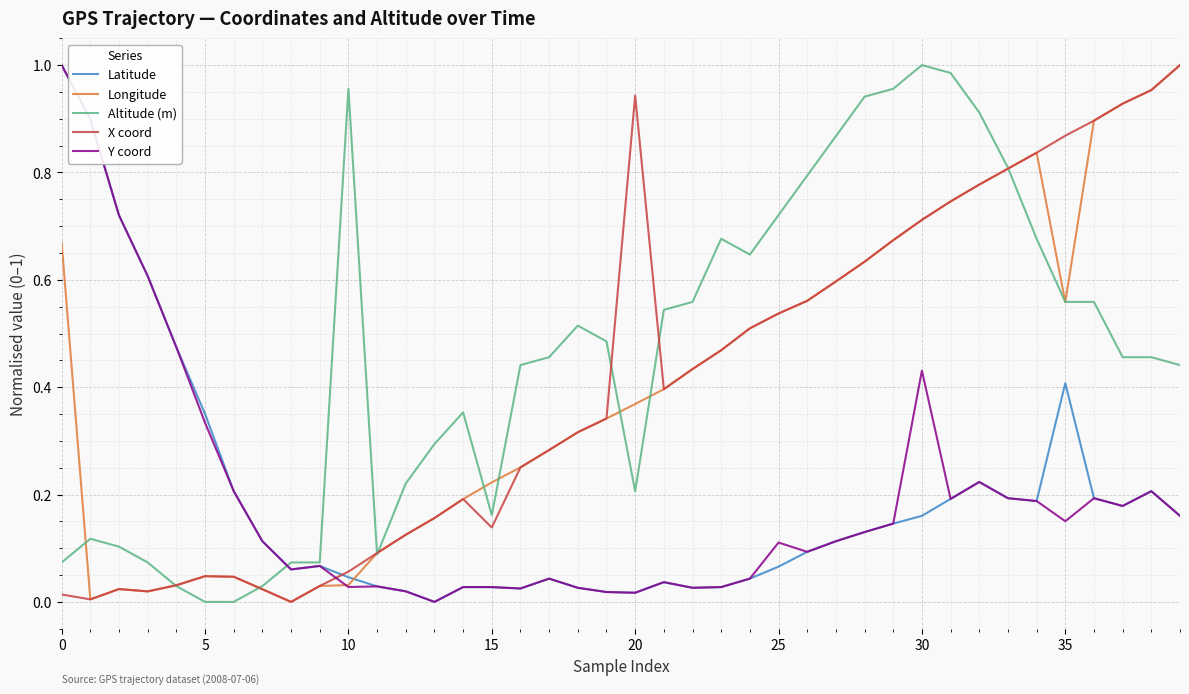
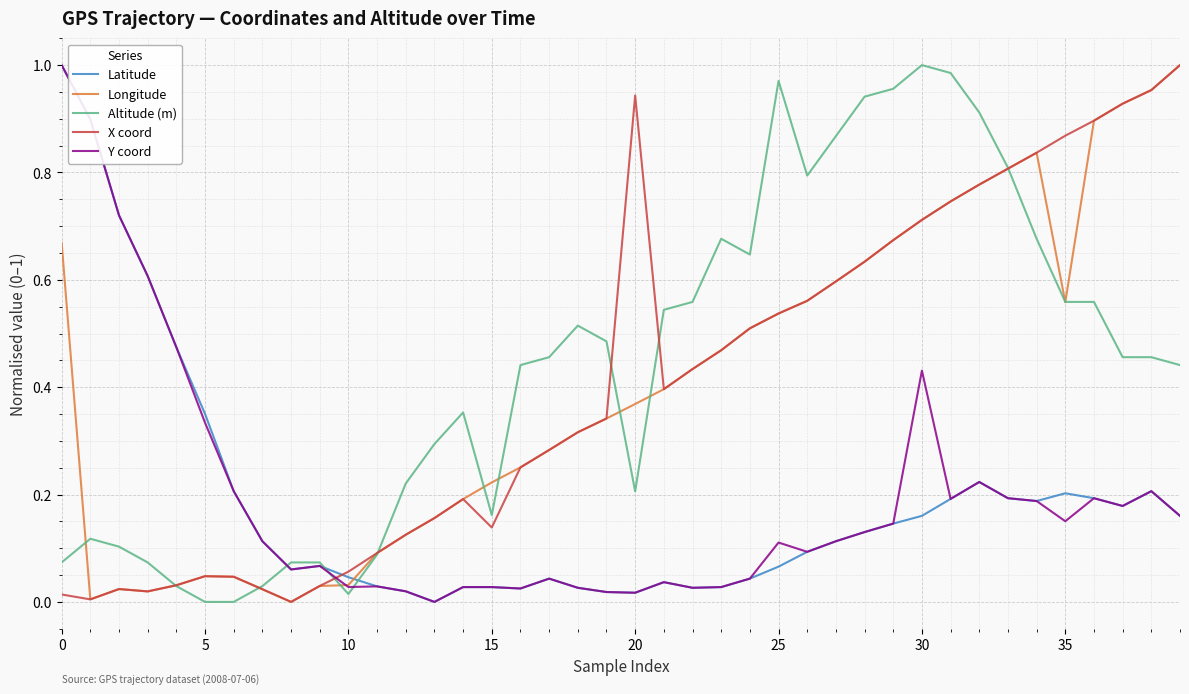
  {
    "Latitude": {
      "5": 0.35,
      "10": 0.05,
      "25": 0.07,
      "30": 0.16,
-     "35": 0.41
+     "35": 0.20
    },
    "Longitude": {
      "0": 0.67,
      "15": 0.22,
      "20": 0.37
    },
    "Altitude (m)": {
      "0": 0.07,
      "5": 0.00,
-     "10": 0.96,
+     "10": 0.01,
      "15": 0.16,
      "20": 0.21,
-     "25": 0.72,
+     "25": 0.97,
      "30": 1.00
    },
    "X coord": {
      "0": 0.01,
      "10": 0.06,
      "15": 0.14,
      "20": 0.94,
      "35": 0.87
    },
    "Y coord": {
      "5": 0.33,
      "25": 0.11,
      "30": 0.43,
      "35": 0.15
    }
  }
